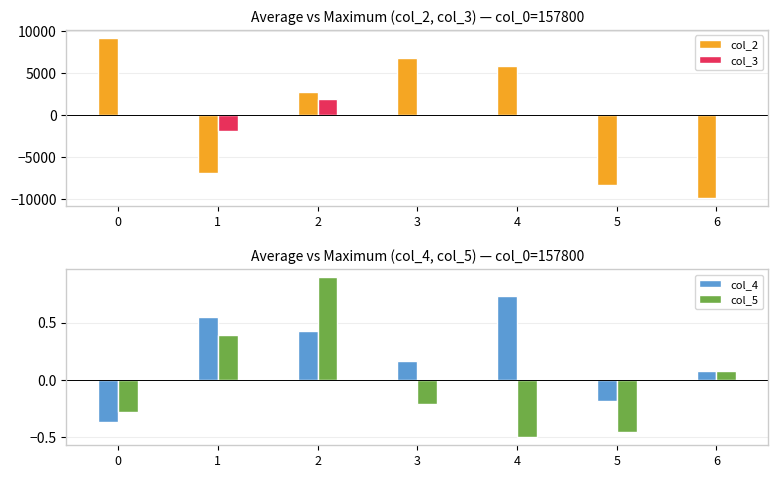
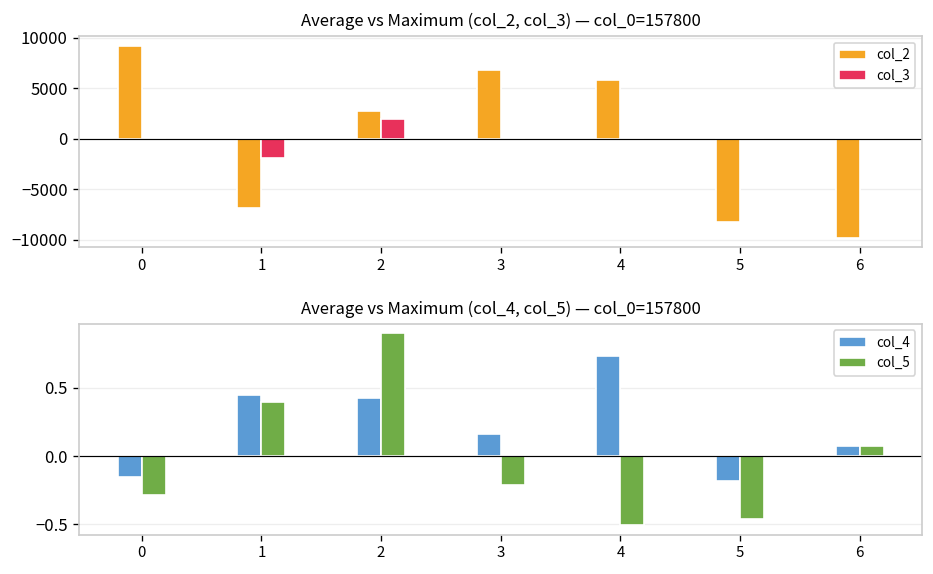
  {
    "Average vs Maximum (col_2, col_3) — col_0=157800": {
      "col_2": {
        "0": 9000,
        "1": -7000,
        "2": 3000,
        "3": 7000,
        "4": 6000,
        "5": -8000,
        "6": -10000
      },
      "col_3": {
        "1": -2000,
        "2": 2000
      }
    },
    "Average vs Maximum (col_4, col_5) — col_0=157800": {
      "col_4": {
-       "0": -0.37,
-       "1": 0.55,
+       "0": -0.16,
+       "1": 0.45,
        "2": 0.43,
        "3": 0.16,
        "4": 0.73,
        "5": -0.19,
        "6": 0.08
      },
      "col_5": {
        "0": -0.29,
        "1": 0.39,
        "2": 0.90,
        "3": -0.21,
        "4": -0.51,
        "5": -0.46,
        "6": 0.07
      }
    }
  }
